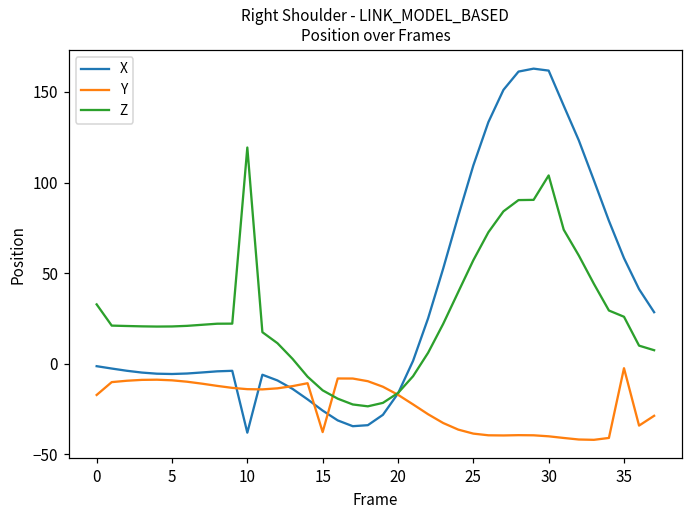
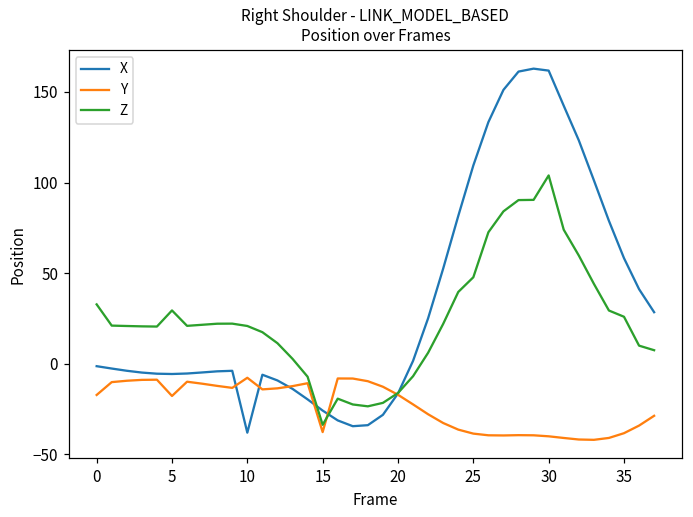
  {
    "X": {
      "0": -1,
      "5": -6,
      "10": -38,
      "15": -26,
      "25": 109,
      "30": 162,
      "35": 58
    },
    "Y": {
      "0": -17,
-     "5": -9,
-     "10": -14,
+     "5": -18,
+     "10": -8,
      "15": -38,
      "25": -39,
      "30": -40,
-     "35": -2
+     "35": -38
    },
    "Z": {
      "0": 33,
-     "5": 21,
-     "10": 119,
-     "15": -15,
-     "25": 57,
+     "5": 29,
+     "10": 21,
+     "15": -34,
+     "25": 48,
      "30": 104,
      "35": 26
    }
  }
